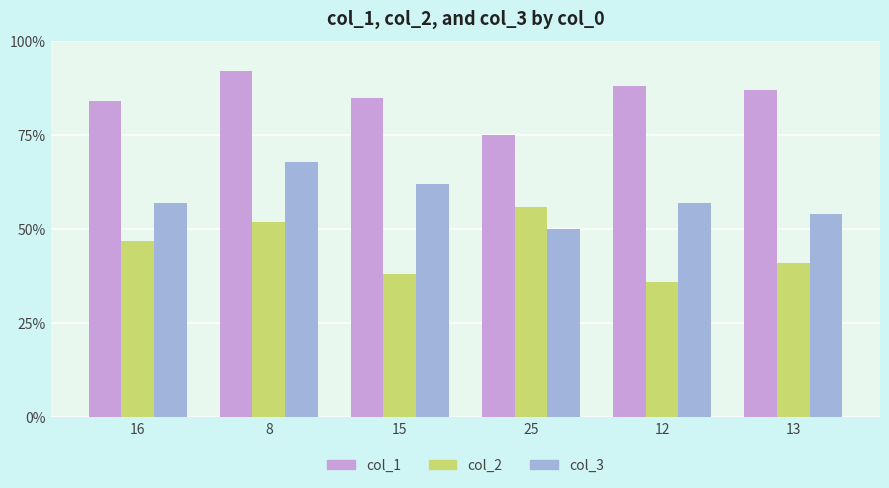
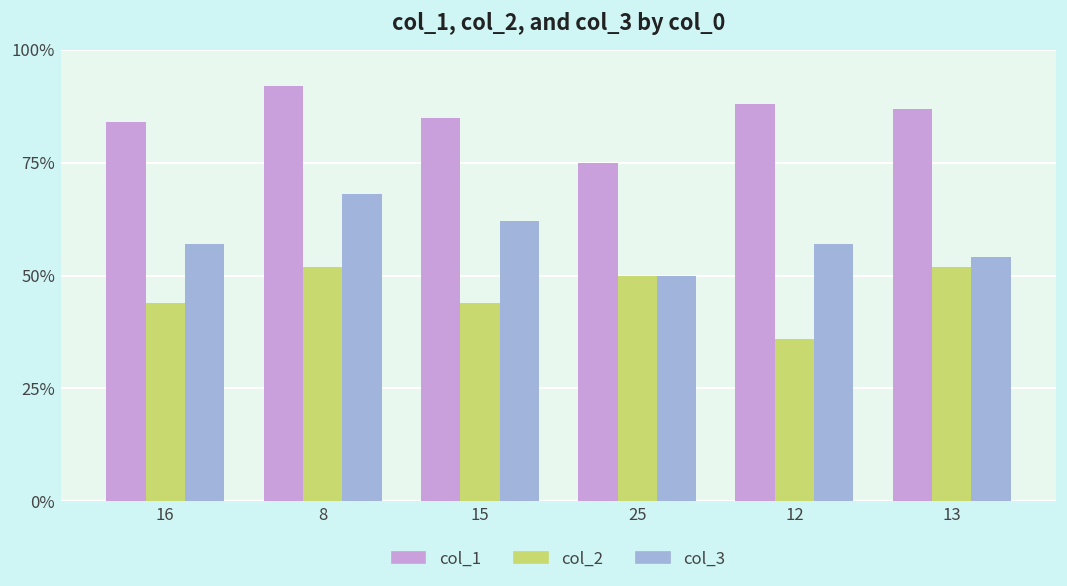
  {
    "col_2": {
-     "16": "47%",
+     "16": "44%",
      "8": "52%",
-     "15": "38%",
-     "25": "56%",
+     "15": "44%",
+     "25": "50%",
      "12": "36%",
-     "13": "41%"
+     "13": "52%"
    }
  }
